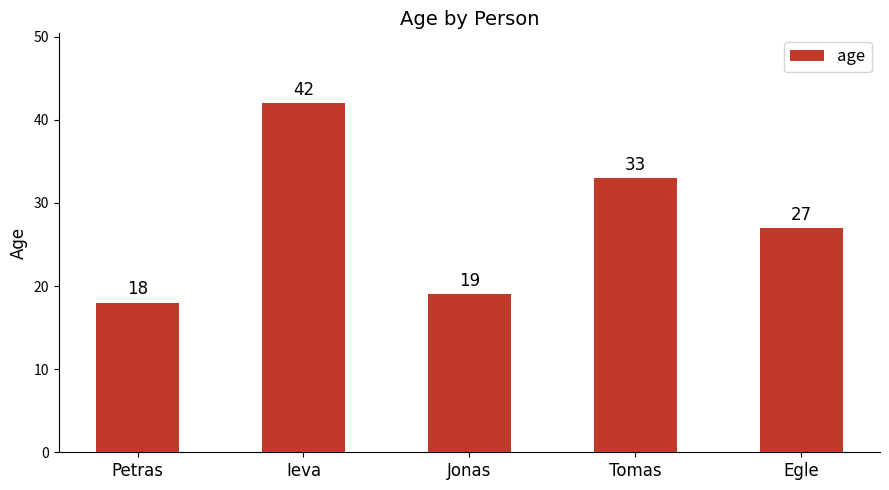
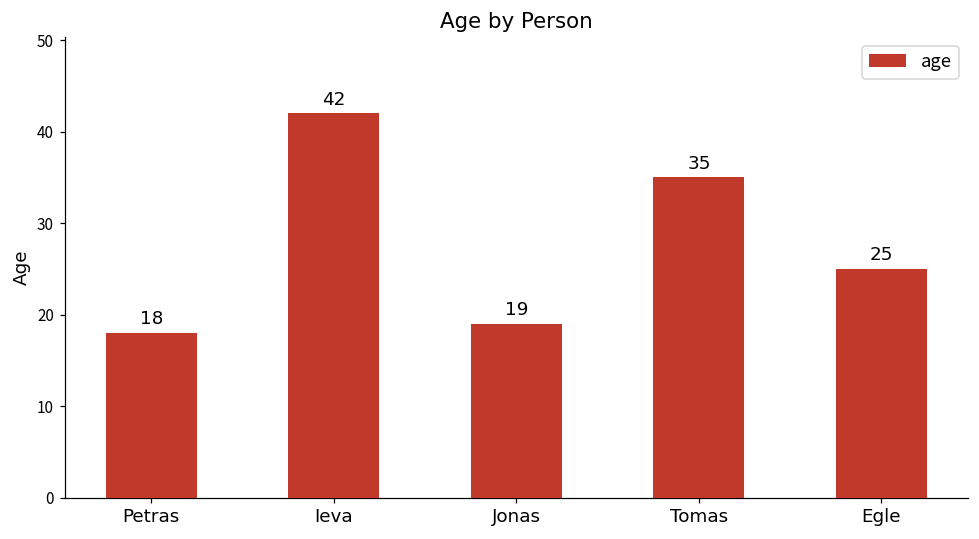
  {
    "Petras": 18,
    "Ieva": 42,
    "Jonas": 19,
-   "Tomas": 33,
-   "Egle": 27
+   "Tomas": 35,
+   "Egle": 25
  }
